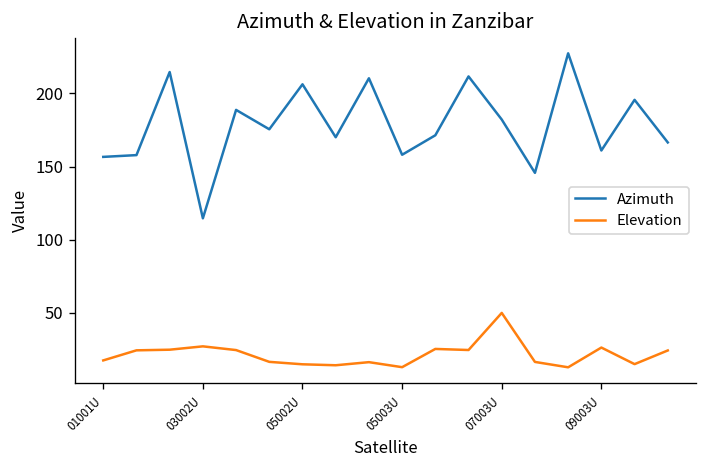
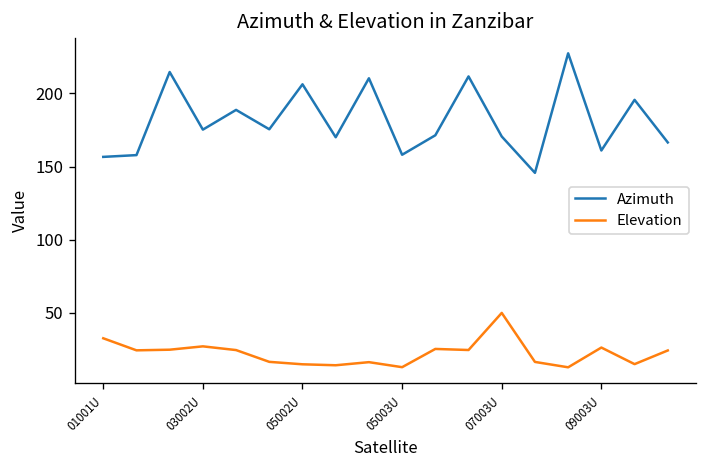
  {
    "Azimuth": {
      "01001U": 157,
-     "03002U": 115,
-     "07003U": 182,
+     "03002U": 175,
+     "07003U": 171,
      "09003U": 161
    },
    "Elevation": {
-     "01001U": 18,
+     "01001U": 33,
      "03002U": 27,
      "07003U": 50,
      "09003U": 26
    }
  }
